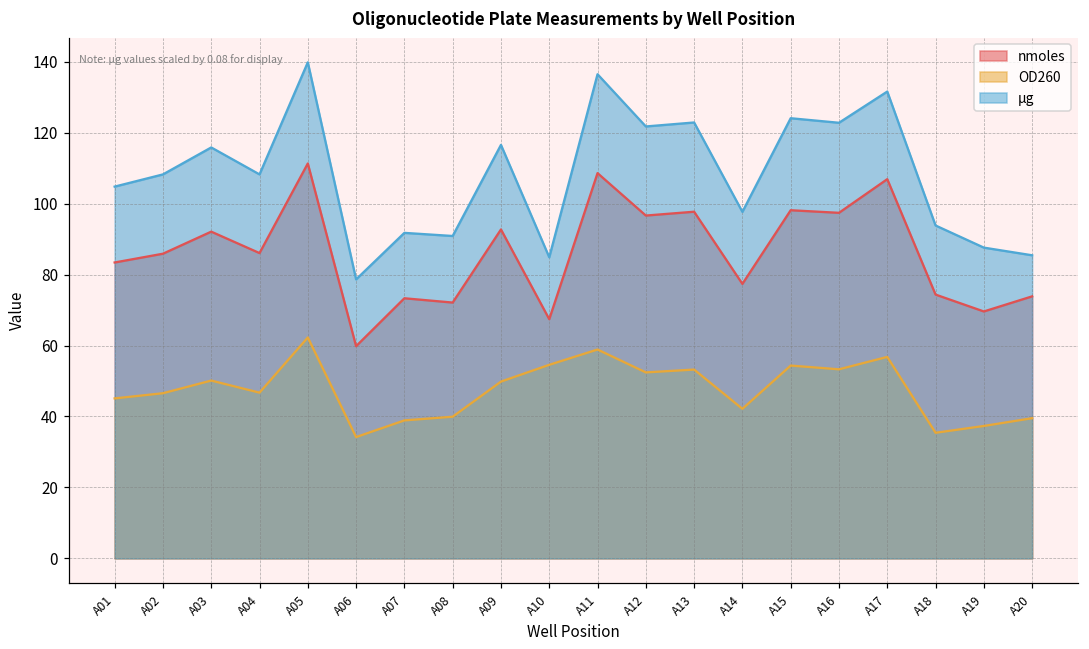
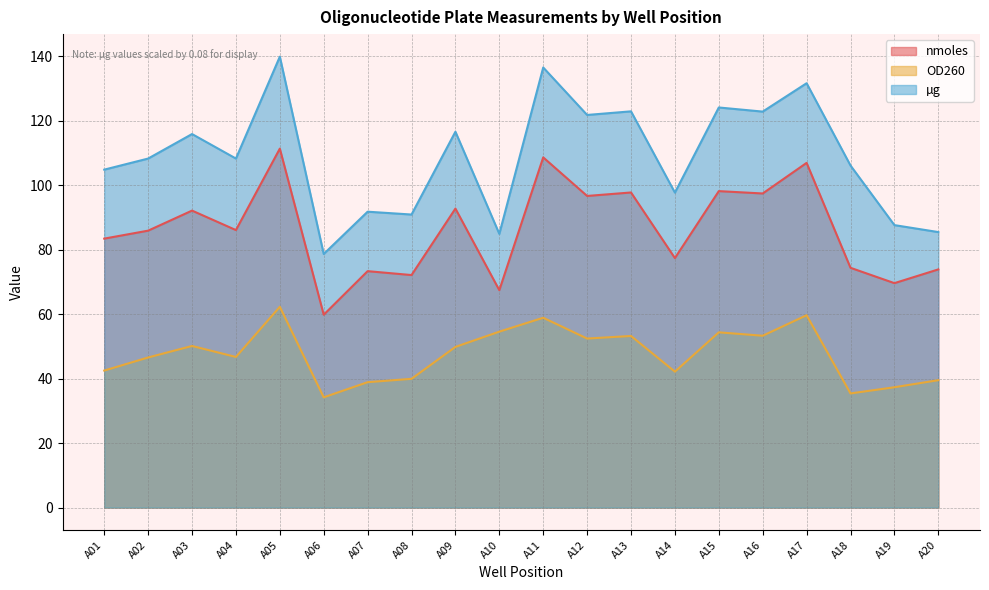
  {
    "nmoles": {
      "A01": 83,
      "A02": 86,
      "A03": 92,
      "A04": 86,
      "A05": 111,
      "A06": 60,
      "A07": 73,
      "A08": 72,
      "A09": 93,
      "A10": 67,
      "A11": 109,
      "A12": 97,
      "A13": 98,
      "A14": 77,
      "A15": 98,
      "A16": 97,
      "A17": 107,
      "A18": 74,
      "A19": 70,
      "A20": 74
    },
    "OD260": {
-     "A01": 45,
+     "A01": 42,
      "A02": 47,
      "A03": 50,
      "A04": 47,
      "A05": 62,
      "A06": 34,
      "A07": 39,
      "A08": 40,
      "A09": 50,
      "A10": 55,
      "A11": 59,
      "A12": 52,
      "A13": 53,
      "A14": 42,
      "A15": 54,
      "A16": 53,
-     "A17": 57,
+     "A17": 60,
      "A18": 35,
      "A19": 37,
      "A20": 40
    },
    "µg": {
      "A01": 105,
      "A02": 108,
      "A03": 116,
      "A04": 108,
      "A06": 79,
      "A07": 92,
      "A08": 91,
      "A09": 117,
      "A10": 85,
      "A11": 136,
      "A12": 122,
      "A13": 123,
      "A14": 98,
      "A15": 124,
      "A16": 123,
      "A17": 132,
-     "A18": 94,
+     "A18": 106,
      "A19": 88,
      "A20": 85
    }
  }
